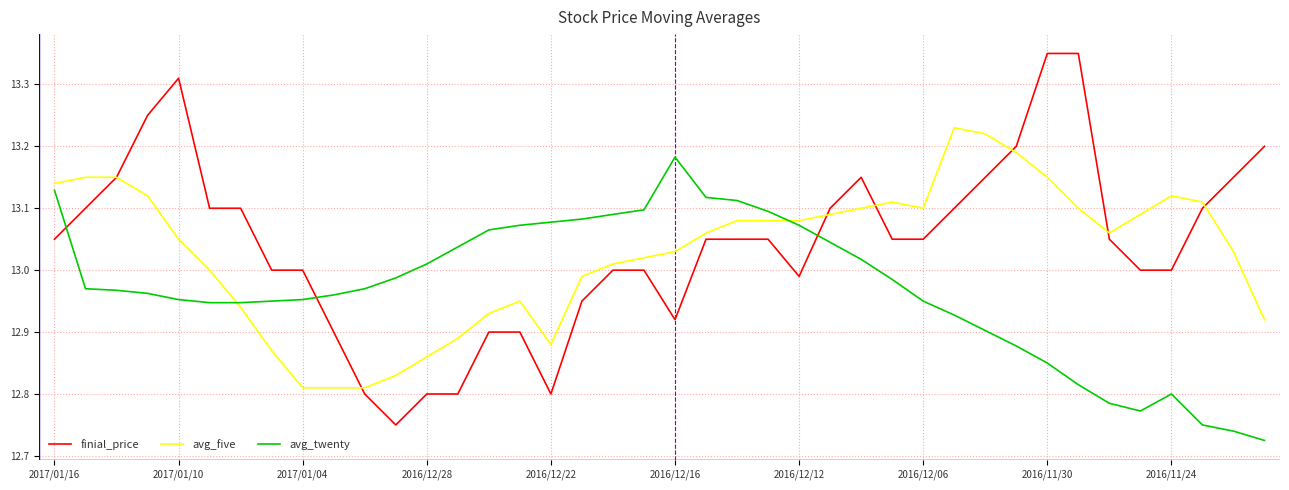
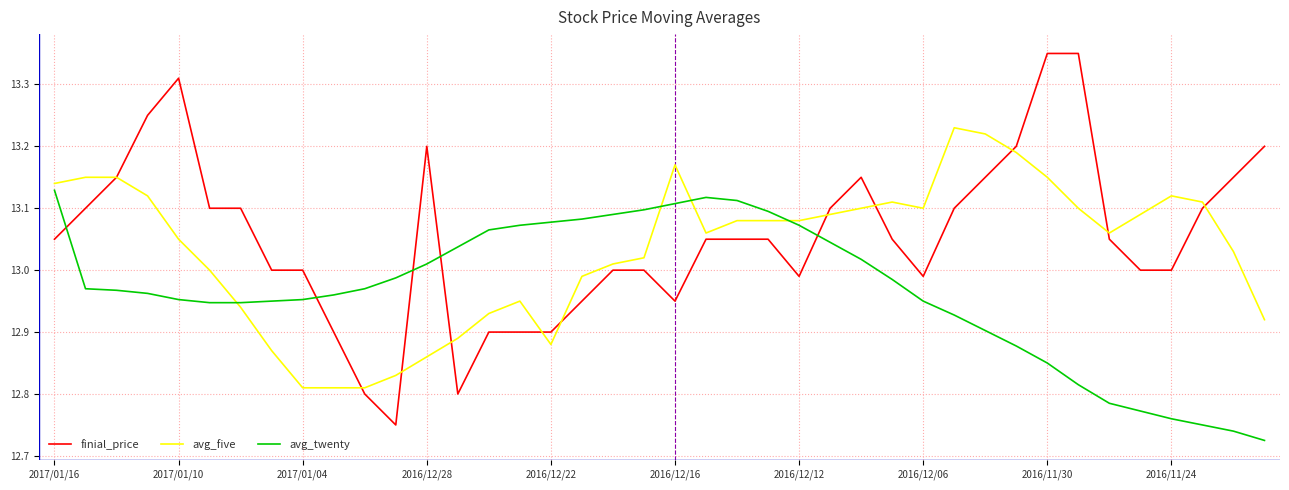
  {
    "finial_price": {
      "2017/01/16": 13.05,
      "2017/01/10": 13.31,
      "2017/01/04": 13.00,
-     "2016/12/28": 12.8,
-     "2016/12/22": 12.8,
-     "2016/12/16": 12.92,
+     "2016/12/28": 13.2,
+     "2016/12/22": 12.9,
+     "2016/12/16": 12.95,
      "2016/12/12": 12.99,
-     "2016/12/06": 13.05,
+     "2016/12/06": 12.99,
      "2016/11/30": 13.35,
      "2016/11/24": 13.00
    },
    "avg_five": {
      "2017/01/16": 13.14,
      "2017/01/10": 13.05,
      "2017/01/04": 12.81,
      "2016/12/28": 12.86,
      "2016/12/22": 12.88,
-     "2016/12/16": 13.03,
+     "2016/12/16": 13.17,
      "2016/12/12": 13.08,
      "2016/12/06": 13.10,
      "2016/11/30": 13.15,
      "2016/11/24": 13.12
    },
    "avg_twenty": {
      "2017/01/16": 13.13,
      "2017/01/10": 12.95,
      "2017/01/04": 12.95,
      "2016/12/28": 13.01,
      "2016/12/22": 13.08,
-     "2016/12/16": 13.18,
+     "2016/12/16": 13.11,
      "2016/12/12": 13.07,
      "2016/12/06": 12.95,
      "2016/11/30": 12.85,
-     "2016/11/24": 12.80
+     "2016/11/24": 12.76
    }
  }
